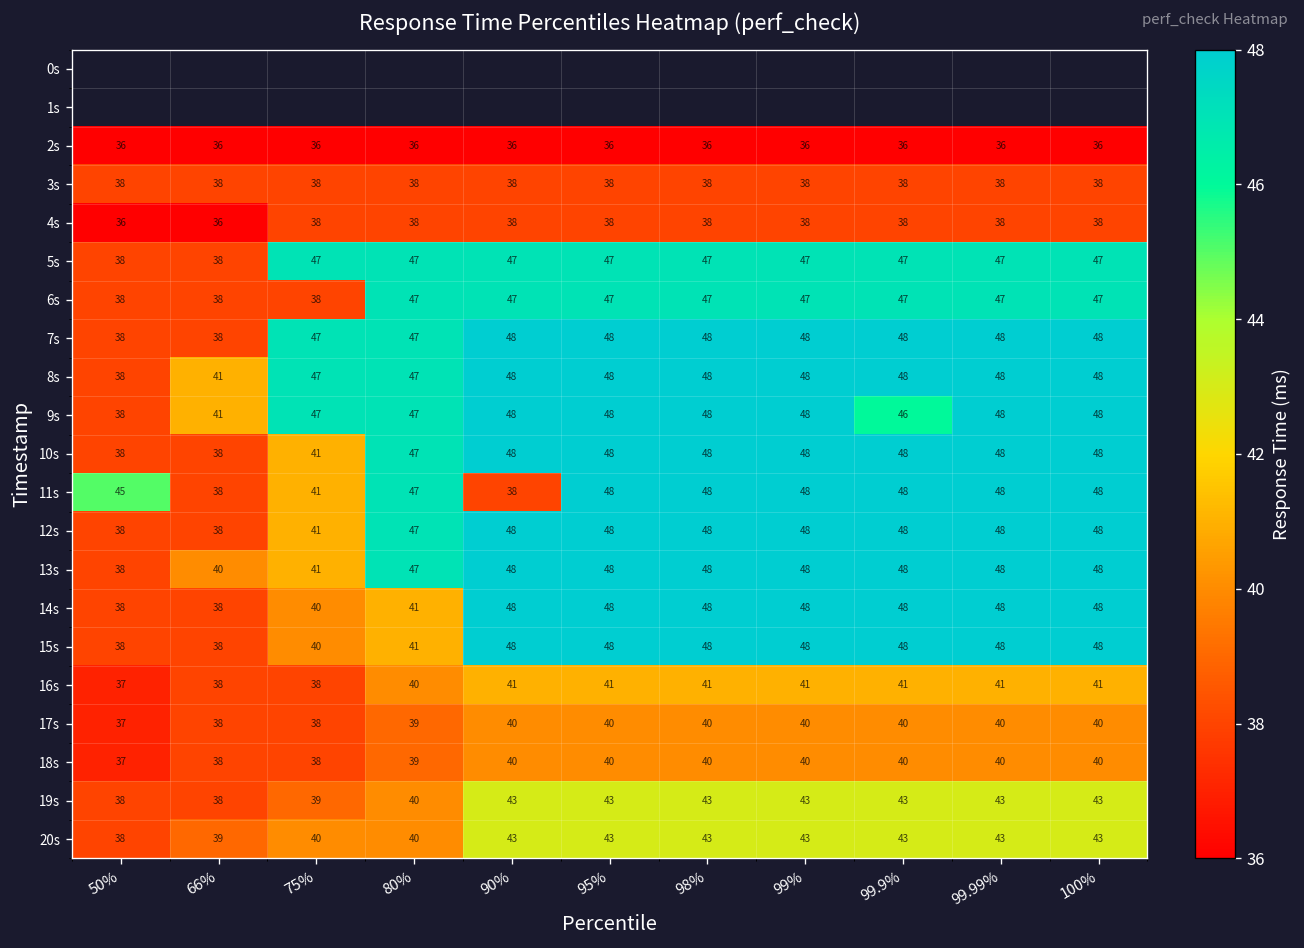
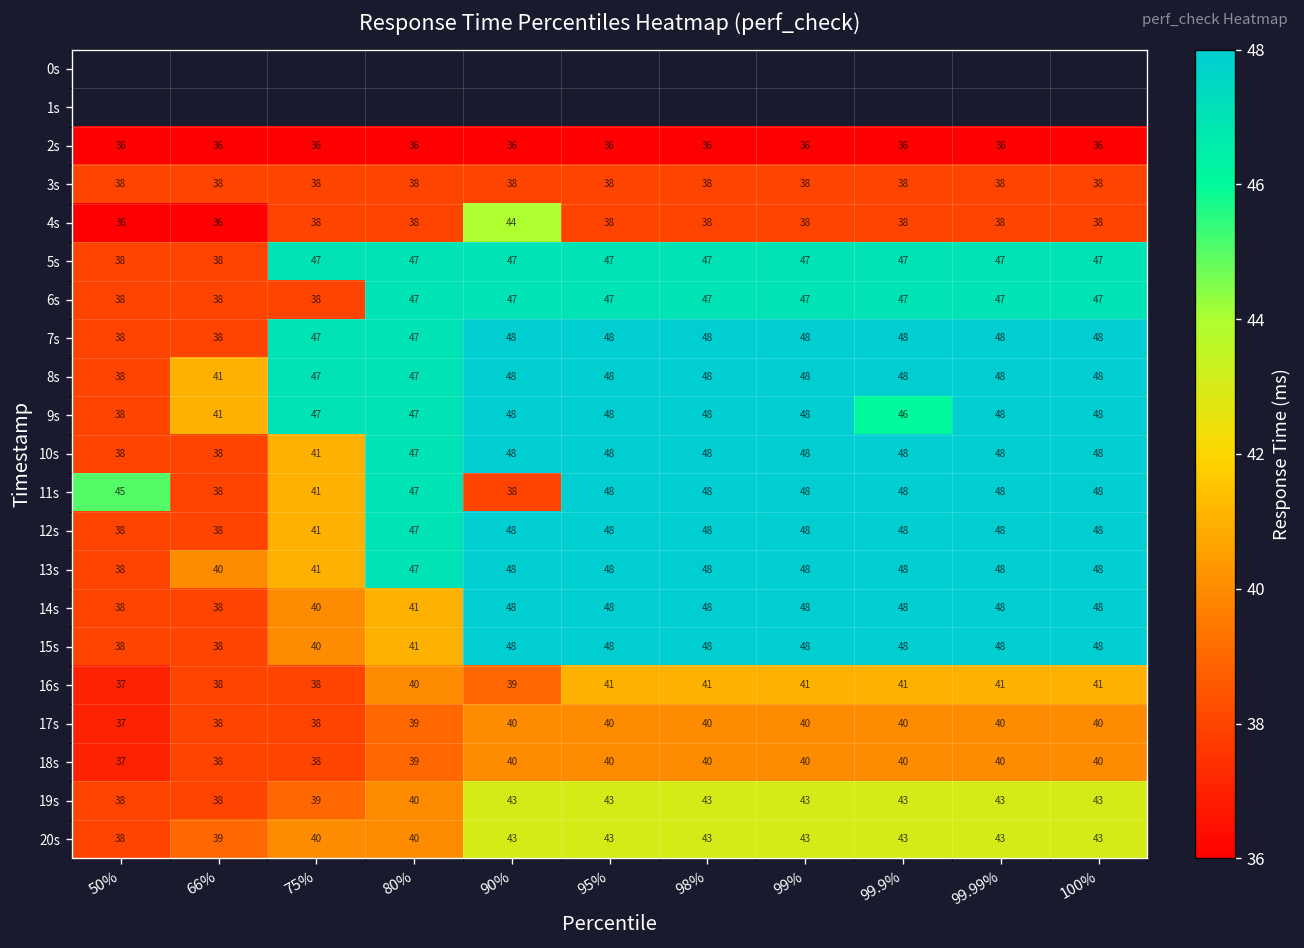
  {
    "4s": {
      "50%": 36,
      "66%": 36,
      "75%": 38,
      "80%": 38,
-     "90%": 38,
+     "90%": 44,
      "95%": 38,
      "98%": 38,
      "99%": 38,
      "99.9%": 38,
      "99.99%": 38,
      "100%": 38
    },
    "16s": {
      "50%": 37,
      "66%": 38,
      "75%": 38,
      "80%": 40,
-     "90%": 41,
+     "90%": 39,
      "95%": 41,
      "98%": 41,
      "99%": 41,
      "99.9%": 41,
      "99.99%": 41,
      "100%": 41
    }
  }
